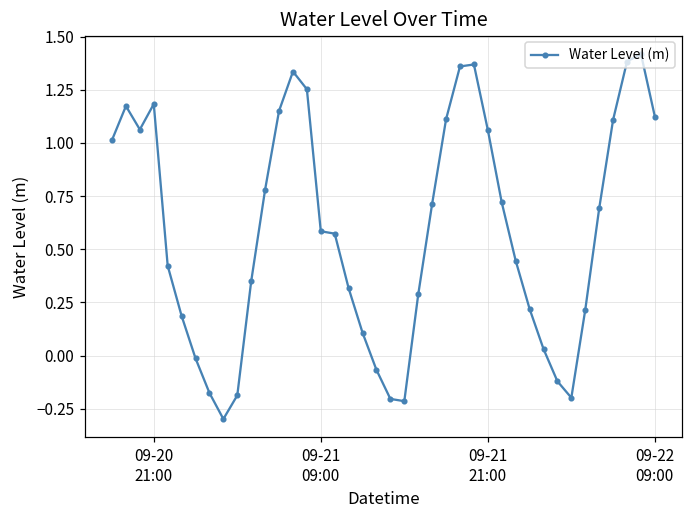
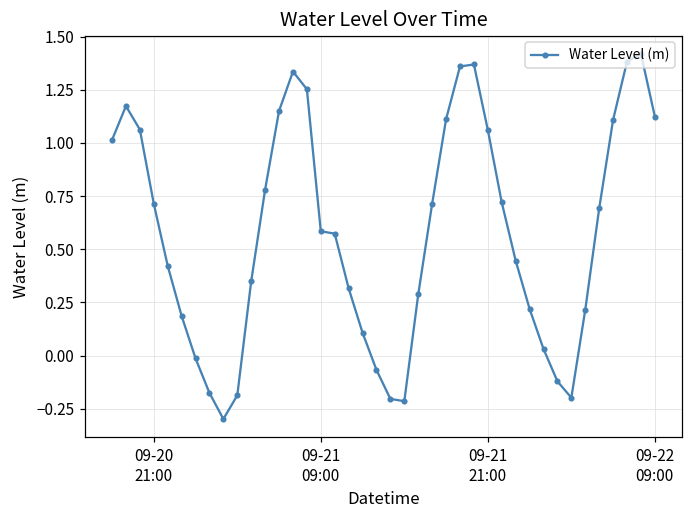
  {
-   "09-20 21:00": 1.18,
+   "09-20 21:00": 0.71,
    "09-21 09:00": 0.58,
    "09-21 21:00": 1.06,
    "09-22 09:00": 1.12
  }
